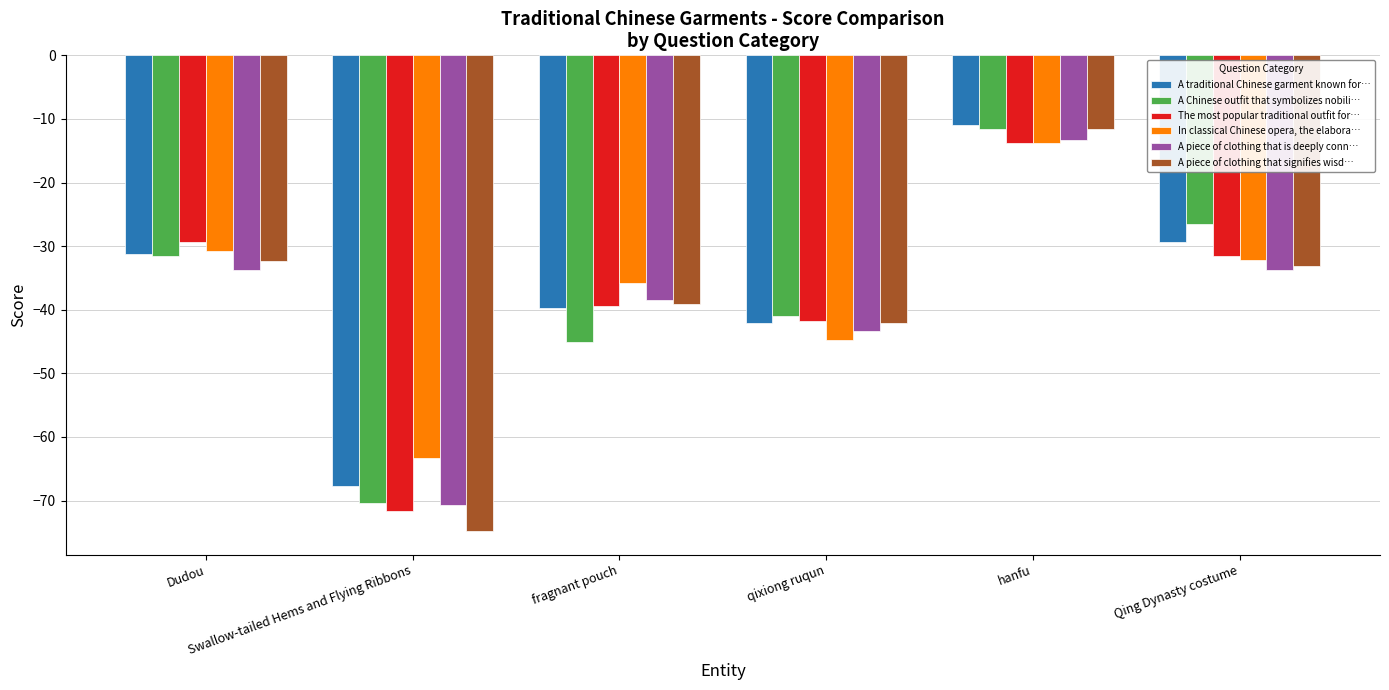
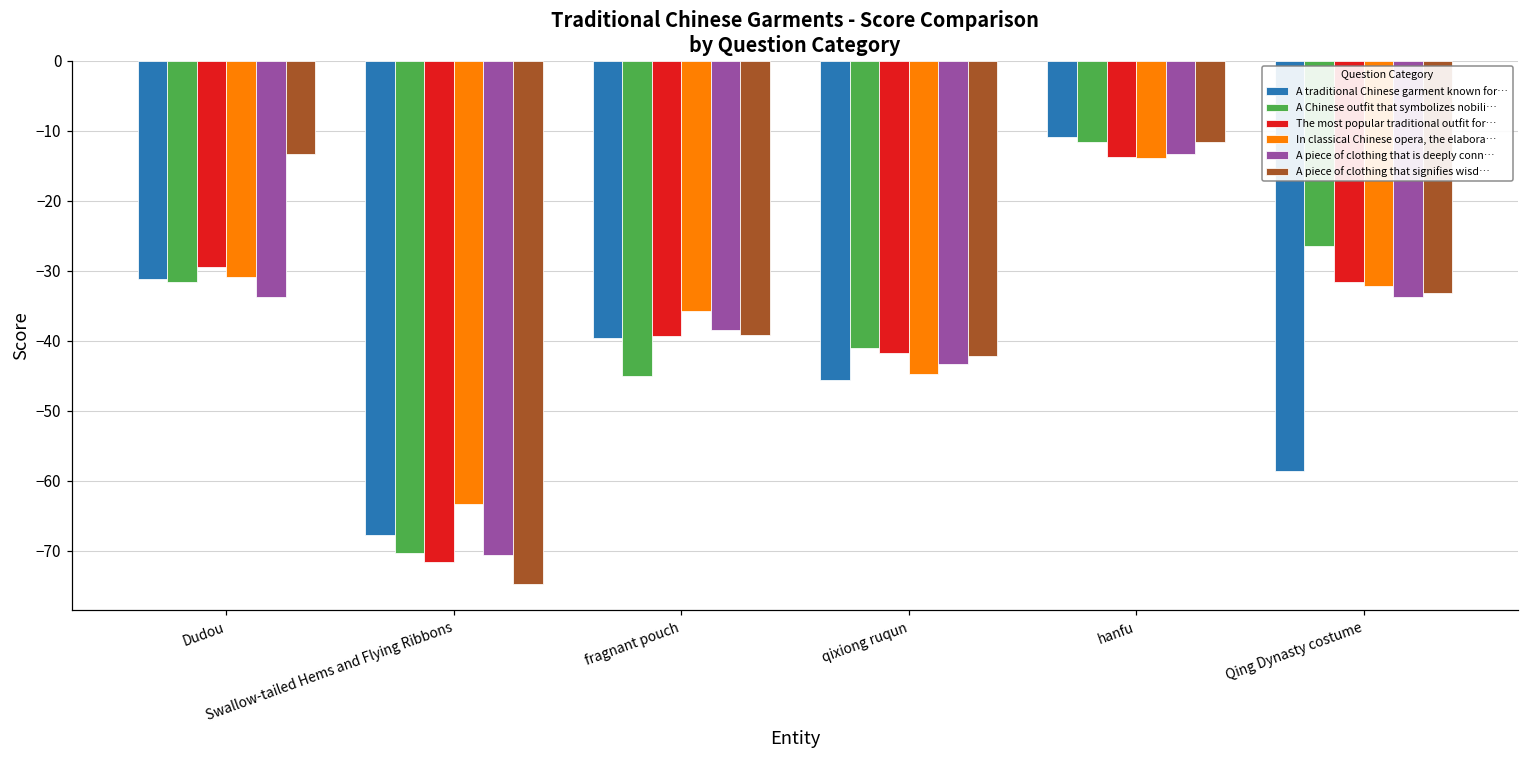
  {
    "A traditional Chinese garment known for…": {
      "Dudou": -31,
      "Swallow-tailed Hems and Flying Ribbons": -68,
      "fragnant pouch": -40,
-     "qixiong ruqun": -42,
+     "qixiong ruqun": -46,
      "hanfu": -11,
-     "Qing Dynasty costume": -29
+     "Qing Dynasty costume": -59
    },
    "A Chinese outfit that symbolizes nobili…": {
      "Dudou": -32,
      "Swallow-tailed Hems and Flying Ribbons": -70,
      "fragnant pouch": -45,
      "qixiong ruqun": -41,
      "hanfu": -12,
      "Qing Dynasty costume": -26
    },
    "The most popular traditional outfit for…": {
      "Dudou": -29,
      "Swallow-tailed Hems and Flying Ribbons": -72,
      "fragnant pouch": -39,
      "qixiong ruqun": -42,
      "hanfu": -14,
      "Qing Dynasty costume": -32
    },
    "In classical Chinese opera, the elabora…": {
      "Dudou": -31,
      "Swallow-tailed Hems and Flying Ribbons": -63,
      "fragnant pouch": -36,
      "qixiong ruqun": -45,
      "hanfu": -14,
      "Qing Dynasty costume": -32
    },
    "A piece of clothing that is deeply conn…": {
      "Dudou": -34,
      "Swallow-tailed Hems and Flying Ribbons": -71,
      "fragnant pouch": -38,
      "qixiong ruqun": -43,
      "hanfu": -13,
      "Qing Dynasty costume": -34
    },
    "A piece of clothing that signifies wisd…": {
-     "Dudou": -32,
+     "Dudou": -13,
      "Swallow-tailed Hems and Flying Ribbons": -75,
      "fragnant pouch": -39,
      "qixiong ruqun": -42,
      "hanfu": -12,
      "Qing Dynasty costume": -33
    }
  }
